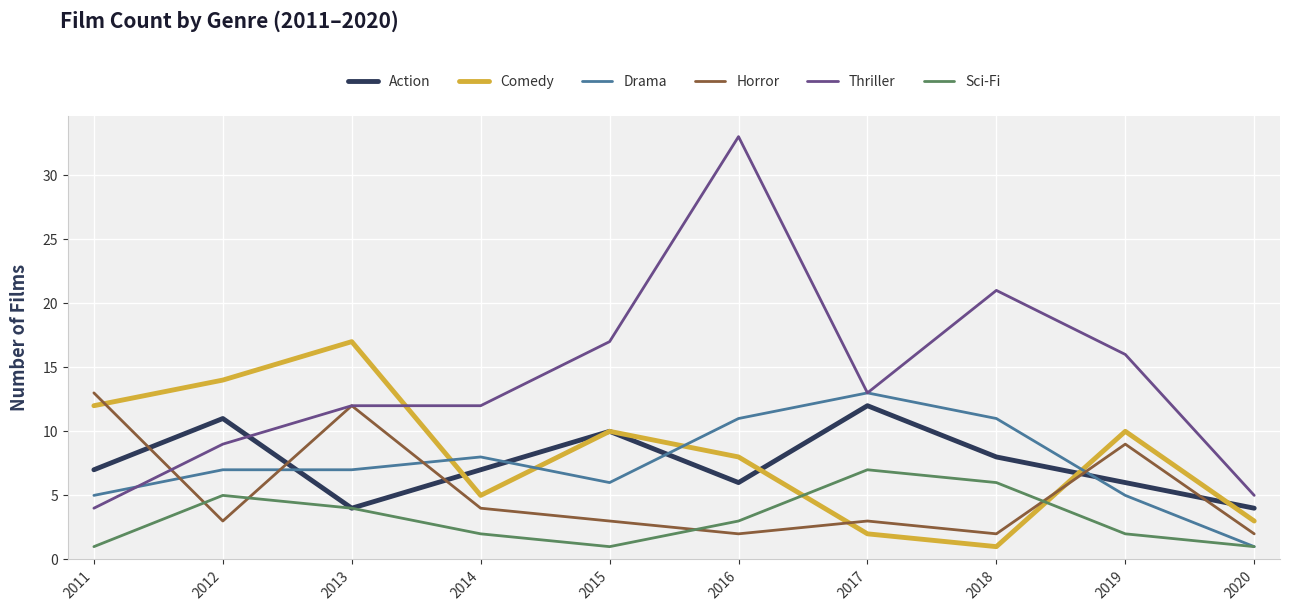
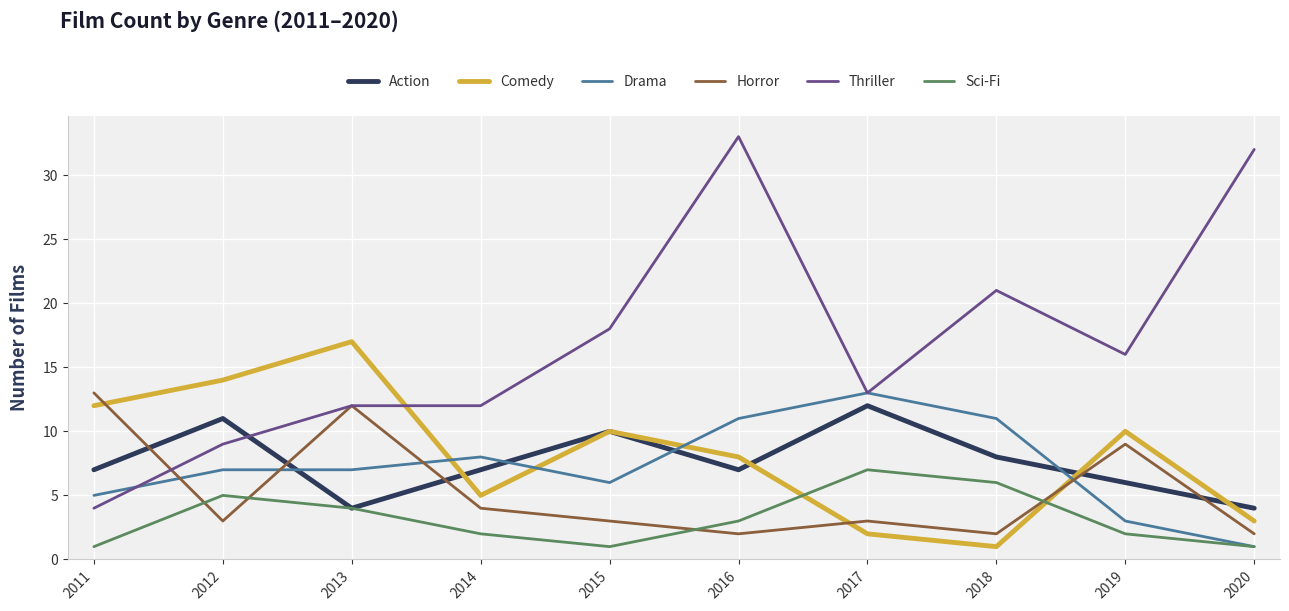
  {
    "Action": {
      "2011": 7,
      "2012": 11,
      "2014": 7,
-     "2016": 6,
+     "2016": 7,
      "2017": 12,
      "2018": 8,
      "2019": 6,
      "2020": 4
    },
    "Comedy": {
      "2011": 12,
      "2012": 14,
      "2013": 17,
      "2014": 5,
      "2016": 8,
      "2017": 2,
      "2018": 1,
      "2019": 10,
      "2020": 3
    },
    "Drama": {
      "2011": 5,
      "2012": 7,
      "2013": 7,
      "2014": 8,
      "2015": 6,
      "2016": 11,
      "2018": 11,
-     "2019": 5
+     "2019": 3
    },
    "Horror": {
      "2011": 13,
      "2012": 3,
      "2014": 4,
      "2015": 3,
      "2016": 2,
      "2017": 3,
      "2018": 2,
      "2019": 9,
      "2020": 2
    },
    "Thriller": {
      "2011": 4,
      "2012": 9,
      "2014": 12,
-     "2015": 17,
+     "2015": 18,
      "2016": 33,
      "2018": 21,
      "2019": 16,
-     "2020": 5
+     "2020": 32
    },
    "Sci-Fi": {
      "2011": 1,
      "2012": 5,
      "2014": 2,
      "2015": 1,
      "2016": 3,
      "2017": 7,
      "2018": 6,
      "2019": 2
    }
  }
